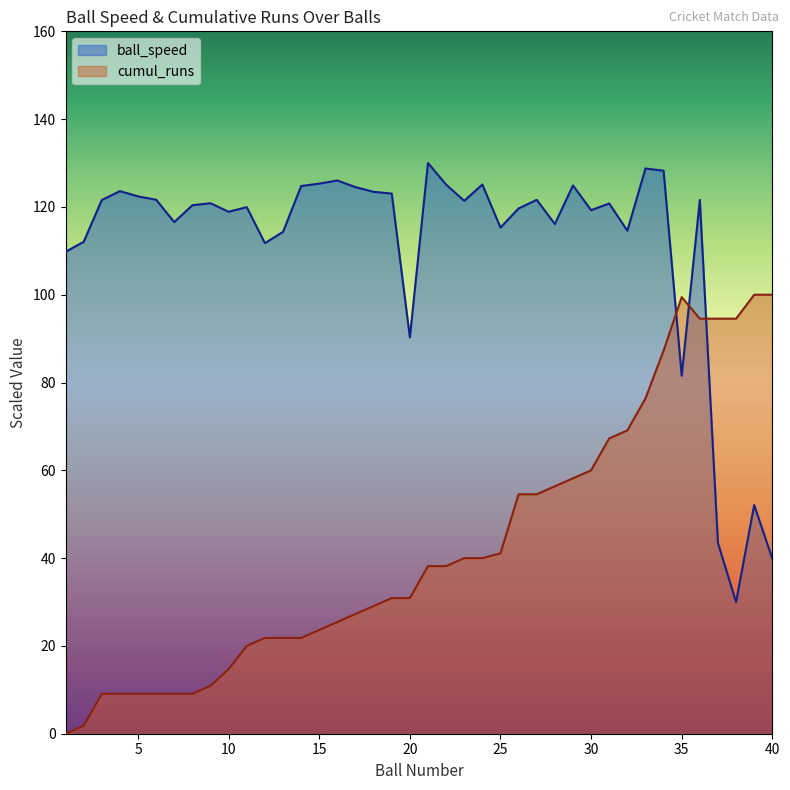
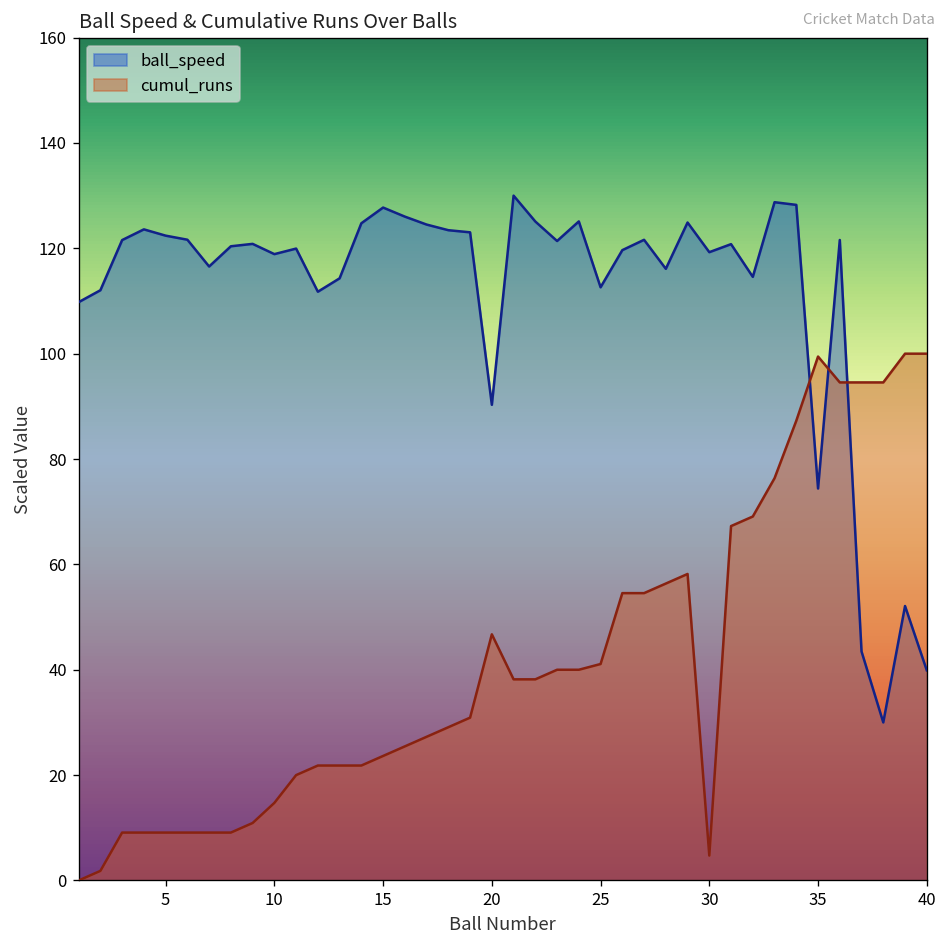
  {
    "ball_speed": {
      "5": 122,
      "10": 119,
-     "15": 125,
+     "15": 128,
      "20": 90,
-     "25": 115,
+     "25": 113,
      "30": 119,
-     "35": 82,
+     "35": 74,
      "40": 40
    },
    "cumul_runs": {
      "5": 9,
      "10": 15,
      "15": 24,
-     "20": 31,
+     "20": 47,
      "25": 41,
-     "30": 60,
+     "30": 5,
      "35": 99,
      "40": 100
    }
  }
